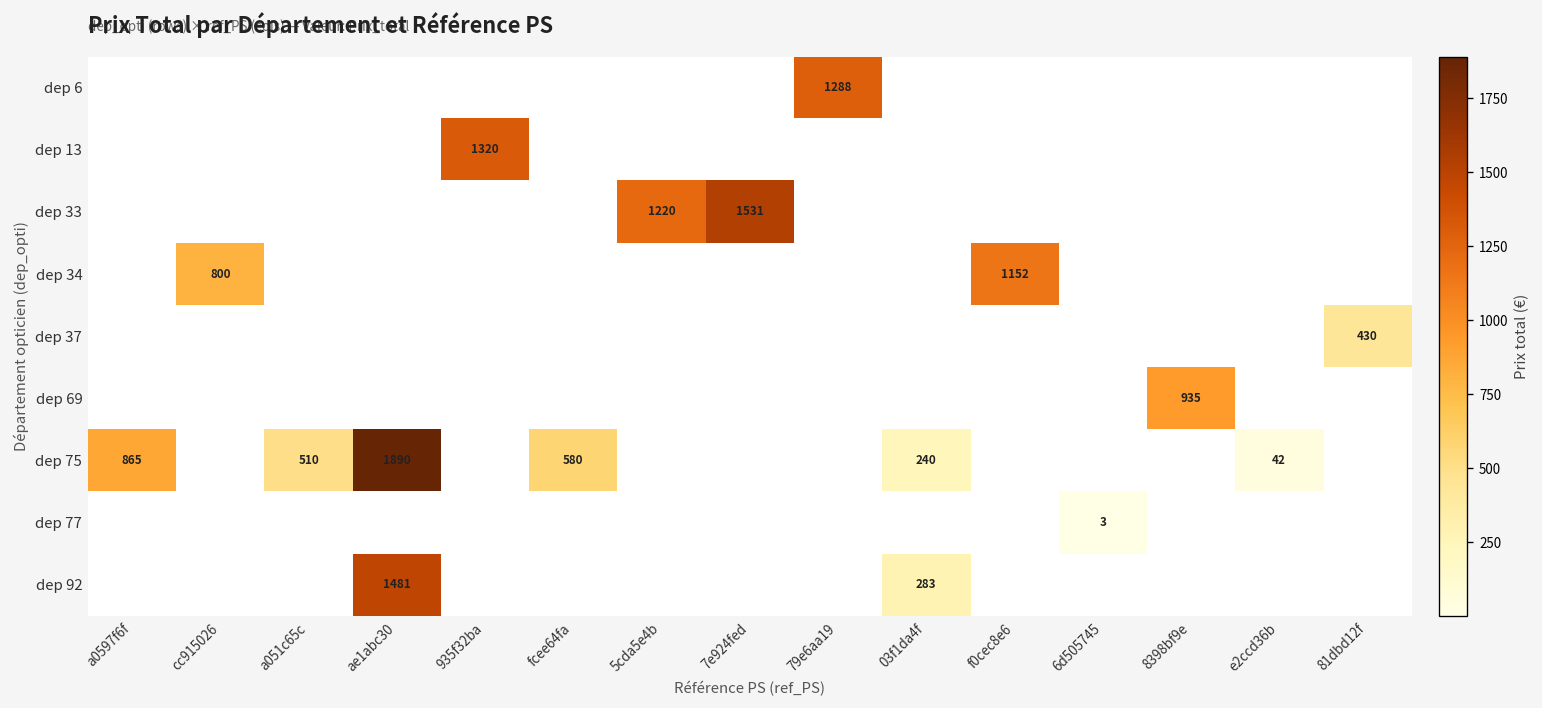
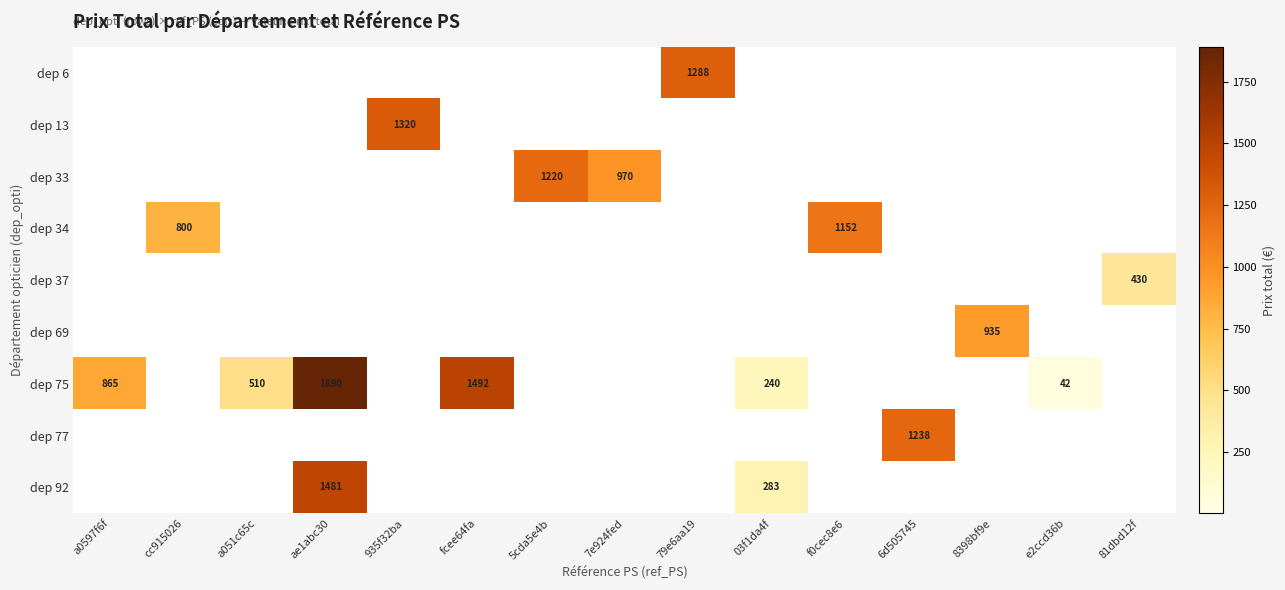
  {
    "dep 6": {
      "79e6aa19": 1288
    },
    "dep 13": {
      "935f32ba": 1320
    },
    "dep 33": {
      "5cda5e4b": 1220,
-     "7e924fed": 1531
+     "7e924fed": 970
    },
    "dep 34": {
      "cc915026": 800,
      "f0cec8e6": 1152
    },
    "dep 37": {
      "81dbd12f": 430
    },
    "dep 69": {
      "8398bf9e": 935
    },
    "dep 75": {
      "a0597f6f": 865,
      "a051c65c": 510,
      "ae1abc30": 1890,
-     "fcee64fa": 580,
+     "fcee64fa": 1492,
      "03f1da4f": 240,
      "e2ccd36b": 42
    },
    "dep 77": {
-     "6d505745": 3
+     "6d505745": 1238
    },
    "dep 92": {
      "ae1abc30": 1481,
      "03f1da4f": 283
    }
  }
